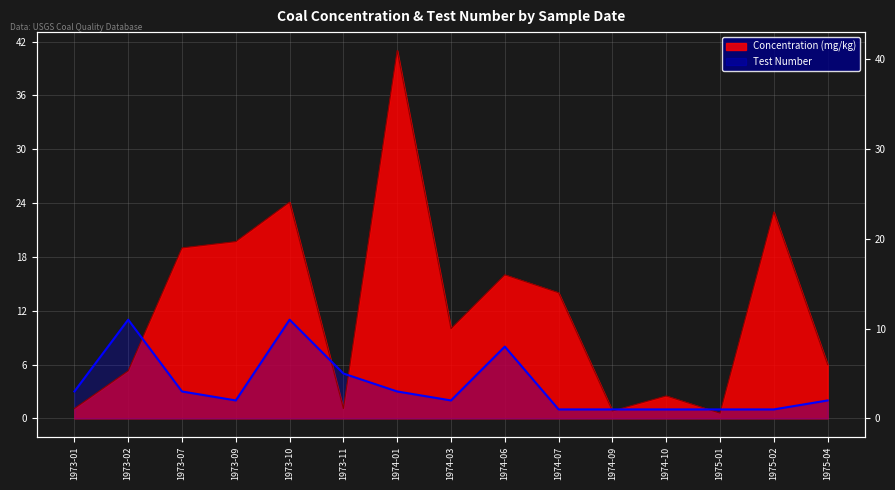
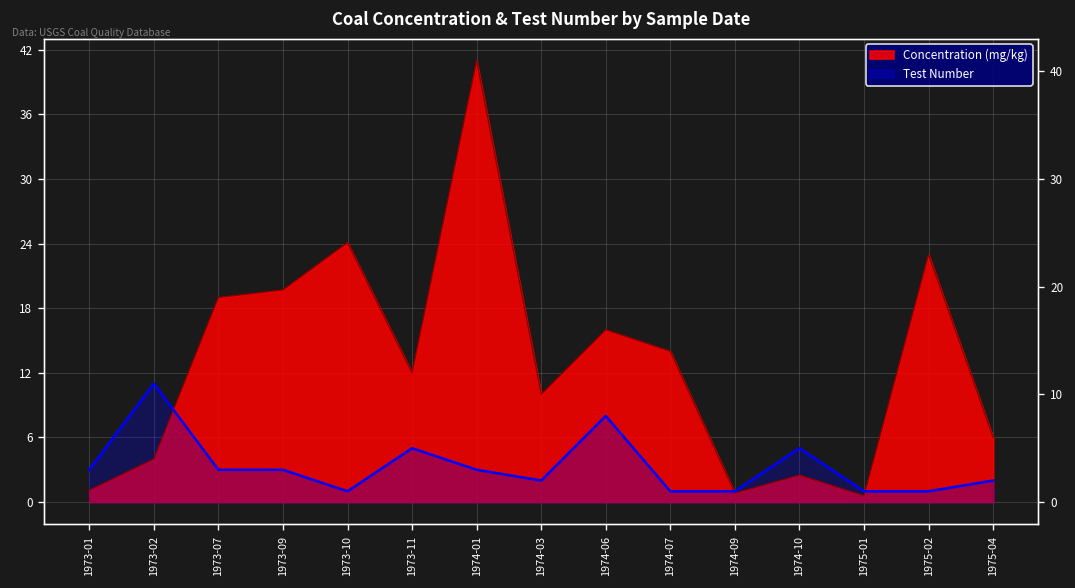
  {
    "Concentration (mg/kg)": {
      "1973-01": 1,
-     "1973-02": 5,
+     "1973-02": 4,
      "1973-07": 19,
      "1973-09": 20,
      "1973-10": 24,
-     "1973-11": 1,
+     "1973-11": 12,
      "1974-01": 41,
      "1974-03": 10,
      "1974-06": 16,
      "1974-07": 14,
      "1974-10": 3,
      "1975-01": 1,
      "1975-02": 23,
      "1975-04": 6
    },
    "Test Number": {
      "1973-01": 3,
      "1973-02": 11,
      "1973-07": 3,
-     "1973-09": 2,
-     "1973-10": 11,
+     "1973-09": 3,
+     "1973-10": 1,
      "1973-11": 5,
      "1974-01": 3,
      "1974-03": 2,
      "1974-06": 8,
      "1974-07": 1,
-     "1974-10": 1,
+     "1974-10": 5,
      "1975-01": 1,
      "1975-02": 1,
      "1975-04": 2
    }
  }
